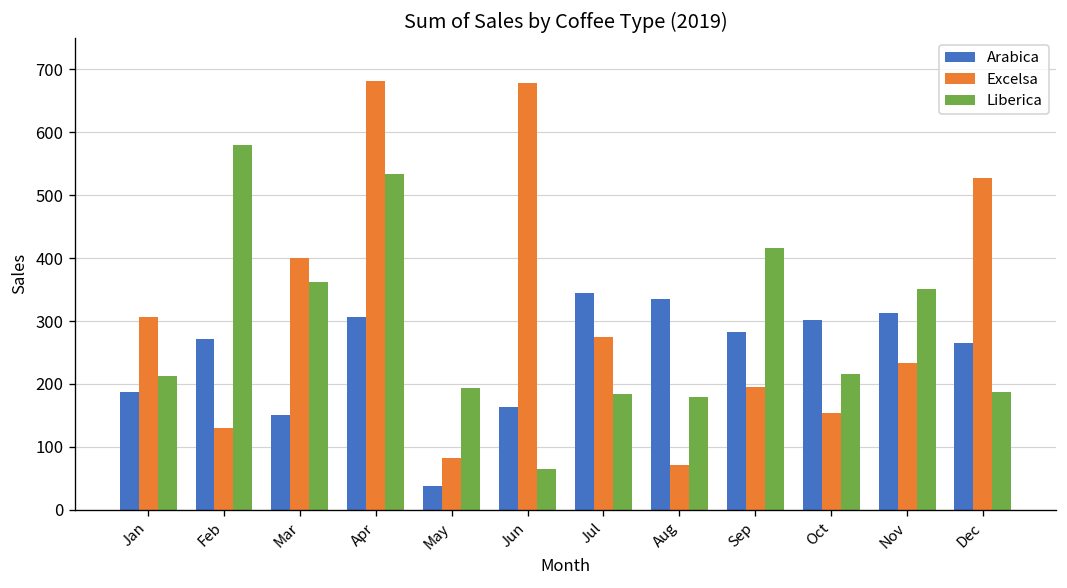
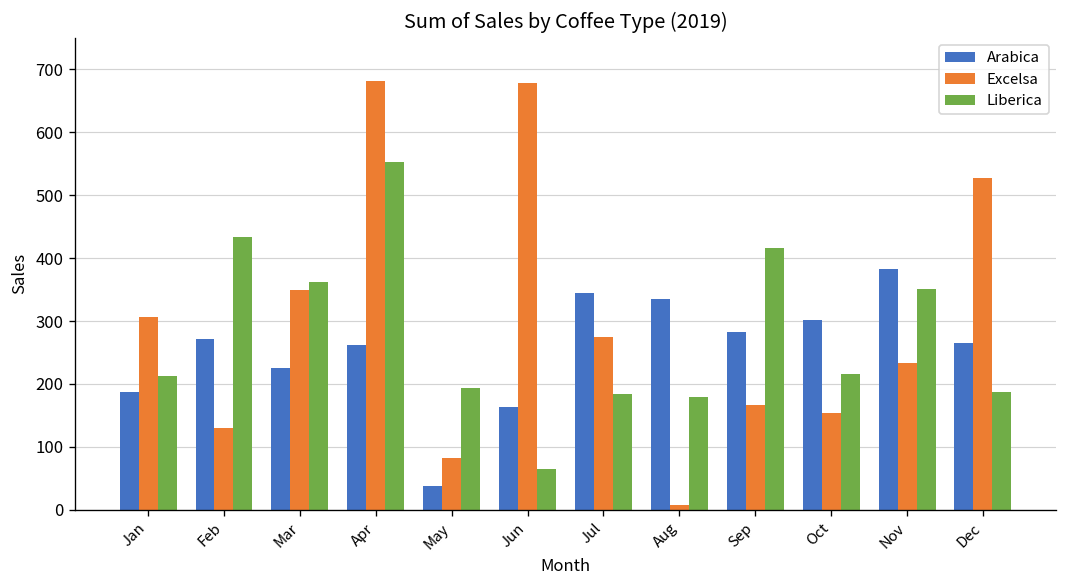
  {
    "Arabica": {
      "Jan": 190,
      "Feb": 270,
-     "Mar": 150,
-     "Apr": 310,
+     "Mar": 220,
+     "Apr": 260,
      "May": 40,
      "Jun": 160,
      "Jul": 350,
      "Aug": 330,
      "Sep": 280,
      "Oct": 300,
-     "Nov": 310,
+     "Nov": 380,
      "Dec": 270
    },
    "Excelsa": {
      "Jan": 310,
      "Feb": 130,
-     "Mar": 400,
+     "Mar": 350,
      "Apr": 680,
      "May": 80,
      "Jun": 680,
      "Jul": 270,
-     "Aug": 70,
-     "Sep": 200,
+     "Aug": 10,
+     "Sep": 170,
      "Oct": 150,
      "Nov": 230,
      "Dec": 530
    },
    "Liberica": {
      "Jan": 210,
-     "Feb": 580,
+     "Feb": 430,
      "Mar": 360,
-     "Apr": 530,
+     "Apr": 550,
      "May": 190,
      "Jun": 70,
      "Jul": 180,
      "Aug": 180,
      "Sep": 420,
      "Oct": 220,
      "Nov": 350,
      "Dec": 190
    }
  }
